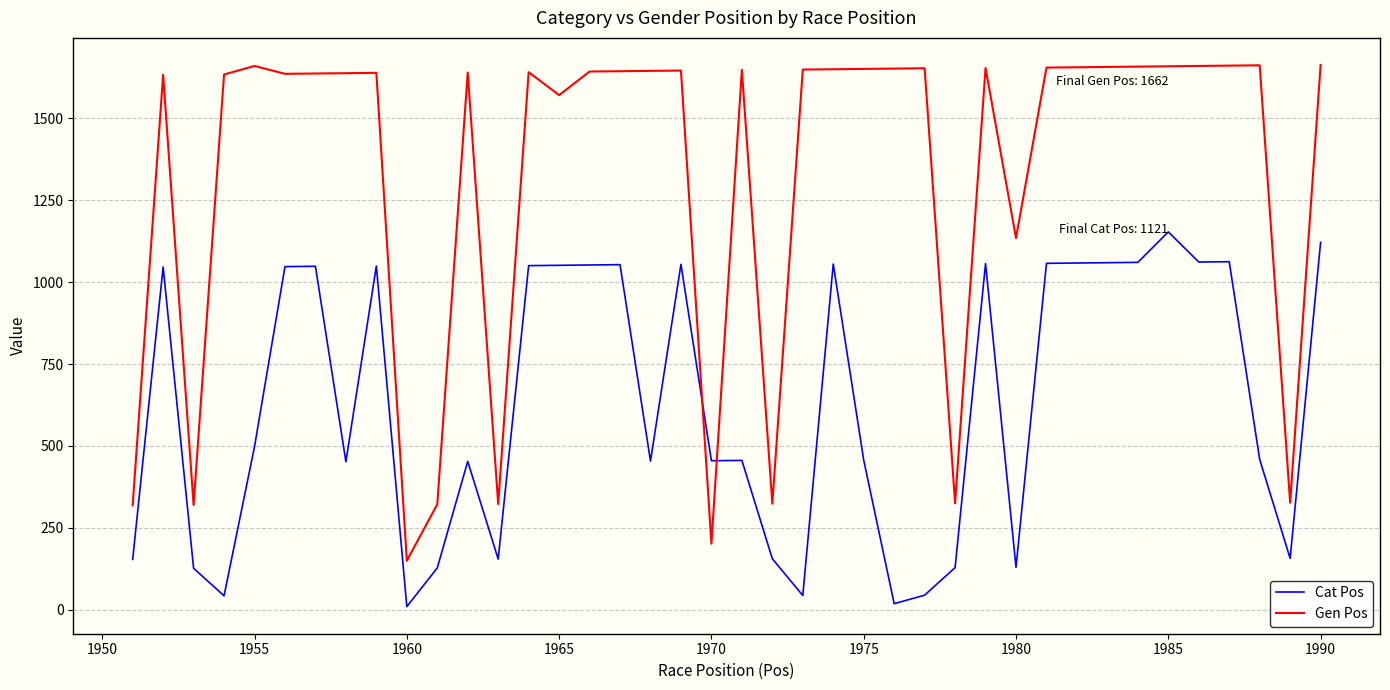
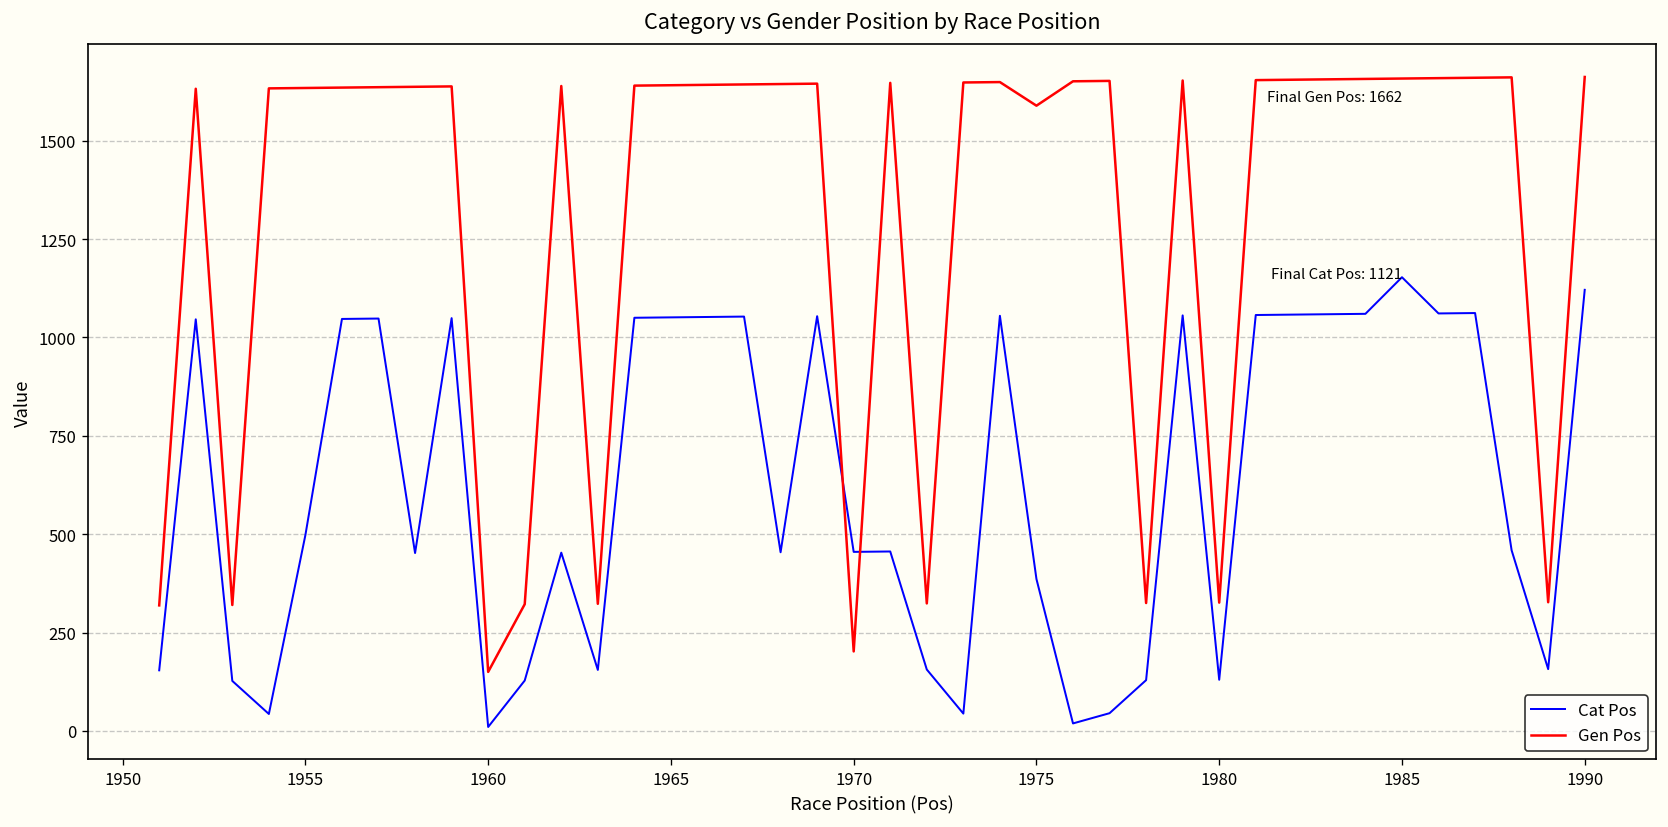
  {
    "Cat Pos": {
      "1955": 500,
      "1960": 10,
      "1965": 1050,
      "1970": 460,
-     "1975": 460,
+     "1975": 390,
      "1980": 130,
      "1990": 1120
    },
    "Gen Pos": {
-     "1955": 1660,
+     "1955": 1630,
      "1960": 150,
-     "1965": 1570,
+     "1965": 1640,
      "1970": 200,
-     "1975": 1650,
-     "1980": 1130,
+     "1975": 1590,
+     "1980": 330,
      "1985": 1660,
      "1990": 1660
    }
  }
